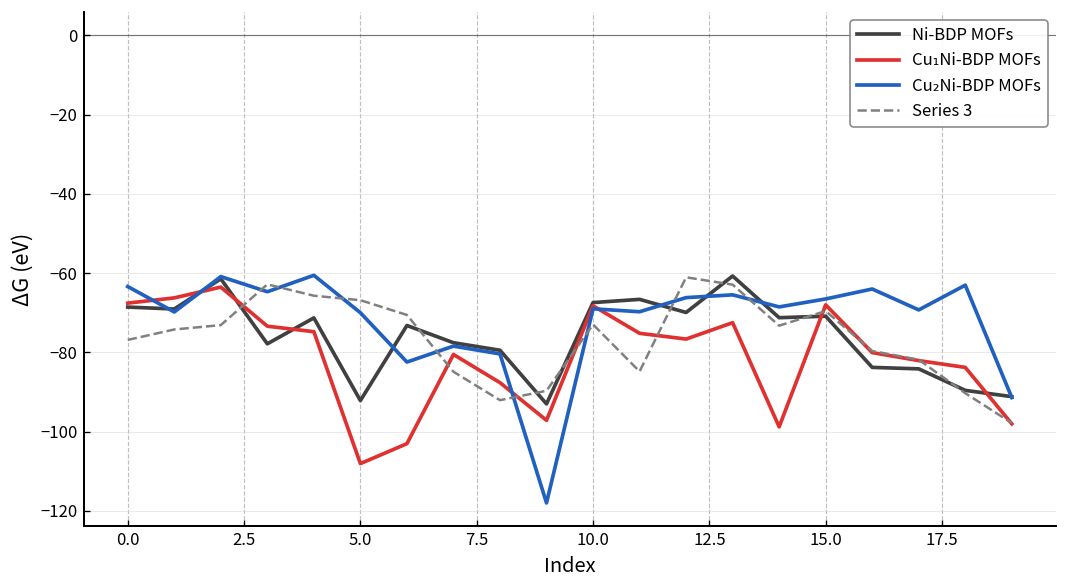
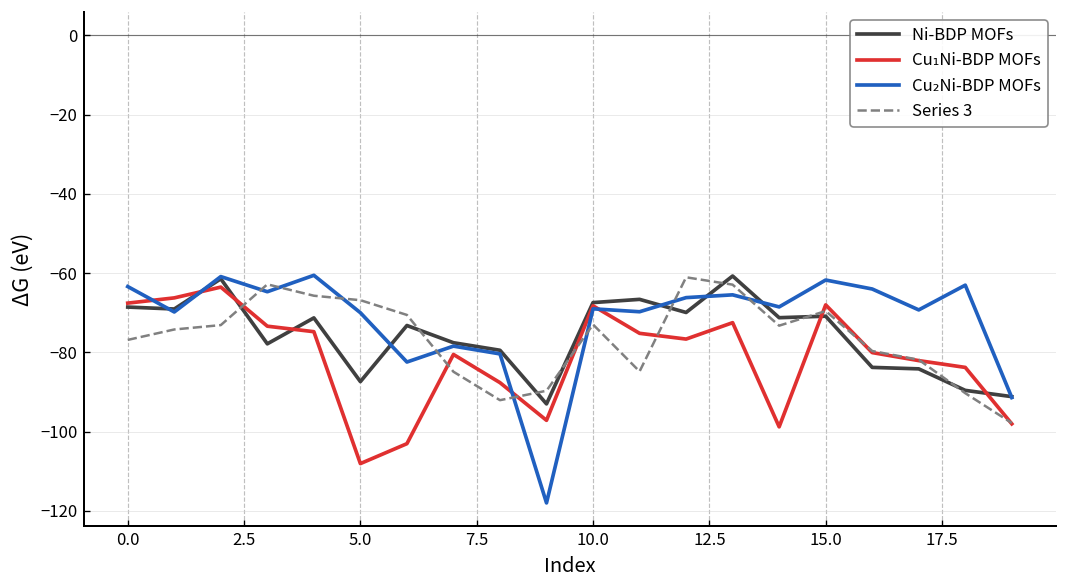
  {
    "Ni-BDP MOFs": {
      "0.0": -69,
-     "5.0": -92,
+     "5.0": -87,
      "10.0": -67,
      "15.0": -71
    },
    "Cu₁Ni-BDP MOFs": {
      "0.0": -68,
      "5.0": -108,
      "15.0": -68
    },
    "Cu₂Ni-BDP MOFs": {
      "0.0": -63,
      "5.0": -70,
-     "15.0": -67
+     "15.0": -62
    },
    "Series 3": {
      "0.0": -77,
      "5.0": -67,
      "10.0": -73,
      "15.0": -70
    }
  }
